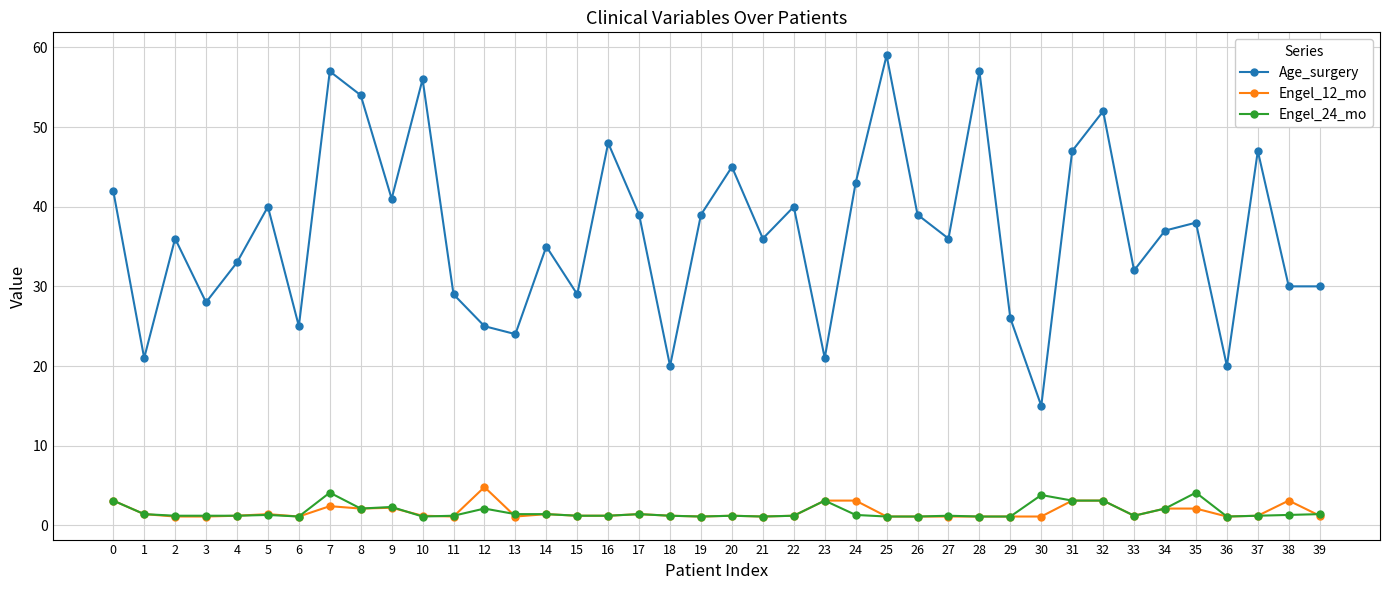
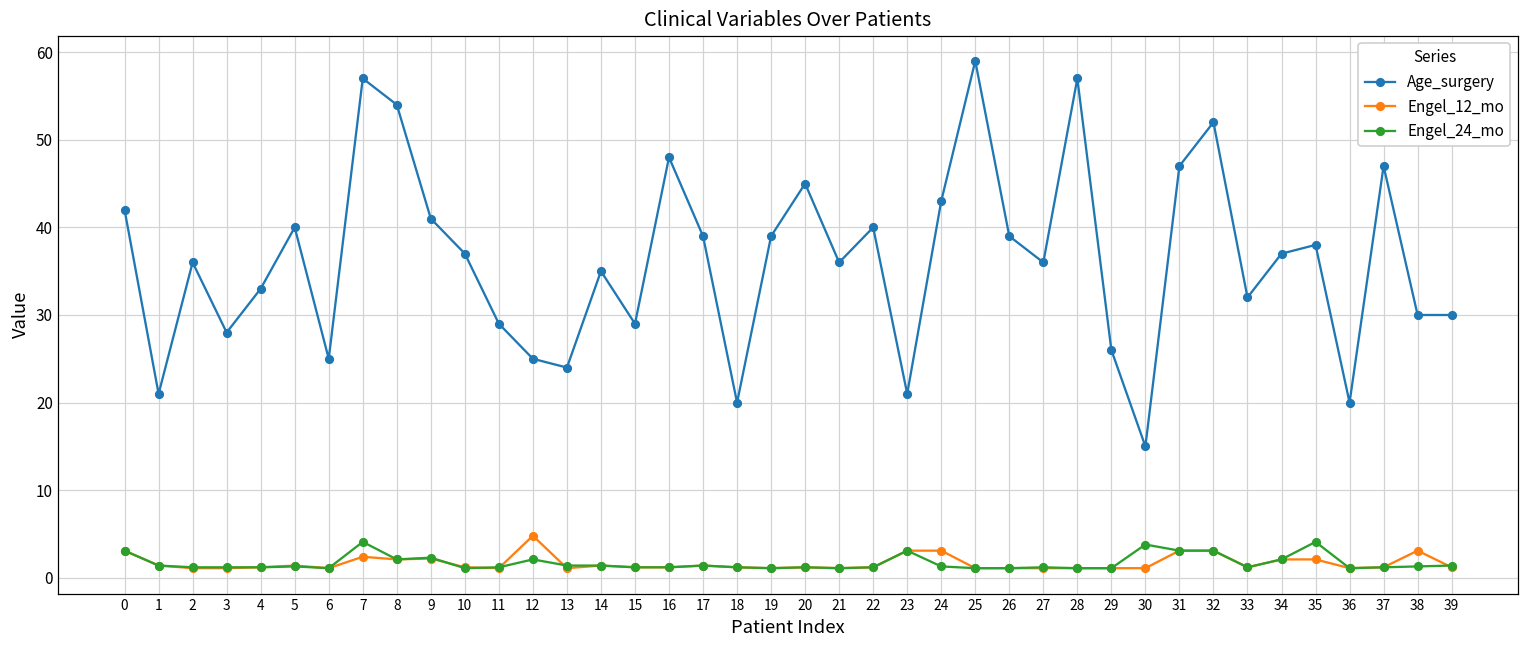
  {
    "Age_surgery": {
      "0": 42,
      "1": 21,
      "2": 36,
      "3": 28,
      "4": 33,
      "5": 40,
      "6": 25,
      "7": 57,
      "8": 54,
      "9": 41,
-     "10": 56,
+     "10": 37,
      "11": 29,
      "12": 25,
      "13": 24,
      "14": 35,
      "15": 29,
      "16": 48,
      "17": 39,
      "18": 20,
      "19": 39,
      "20": 45,
      "21": 36,
      "22": 40,
      "23": 21,
      "24": 43,
      "25": 59,
      "26": 39,
      "27": 36,
      "28": 57,
      "29": 26,
      "30": 15,
      "31": 47,
      "32": 52,
      "33": 32,
      "34": 37,
      "35": 38,
      "36": 20,
      "37": 47,
      "38": 30,
      "39": 30
    },
    "Engel_12_mo": {
      "7": 2,
      "12": 5,
      "24": 3,
      "30": 1,
      "35": 2,
      "38": 3
    },
    "Engel_24_mo": {
      "7": 4,
      "12": 2,
      "24": 1,
      "30": 4,
      "35": 4,
      "38": 1
    }
  }
